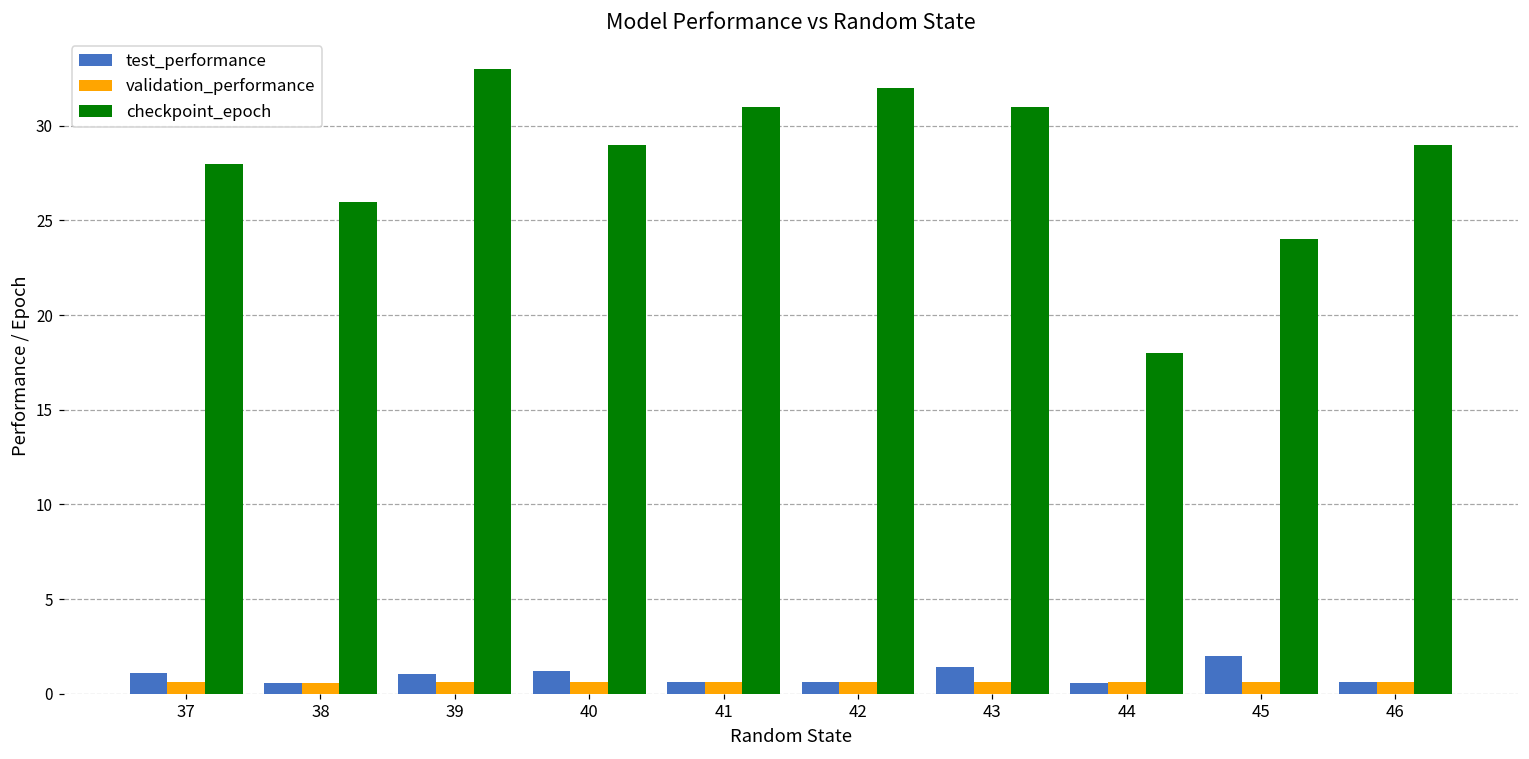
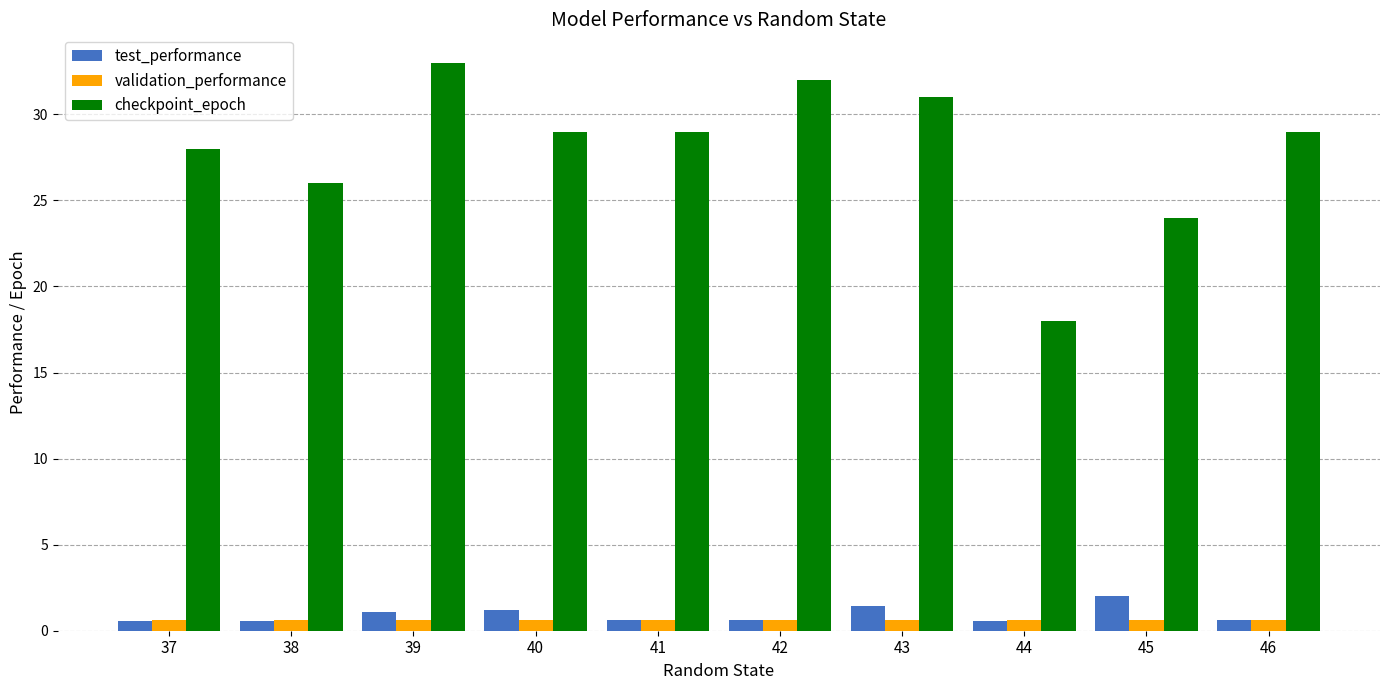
  {
    "test_performance": {
-     "37": 1.1,
+     "37": 0.6,
      "38": 0.6,
      "39": 1.1,
      "40": 1.2,
      "41": 0.6,
      "42": 0.6,
      "43": 1.4,
      "44": 0.6,
      "45": 2.0,
      "46": 0.6
    },
    "validation_performance": {
      "37": 0.6,
      "38": 0.6,
      "39": 0.6,
      "40": 0.6,
      "41": 0.6,
      "42": 0.6,
      "43": 0.6,
      "44": 0.6,
      "45": 0.6,
      "46": 0.6
    },
    "checkpoint_epoch": {
      "37": 28,
      "38": 26,
      "39": 33,
      "40": 29,
-     "41": 31,
+     "41": 29,
      "42": 32,
      "43": 31,
      "44": 18,
      "45": 24,
      "46": 29
    }
  }
